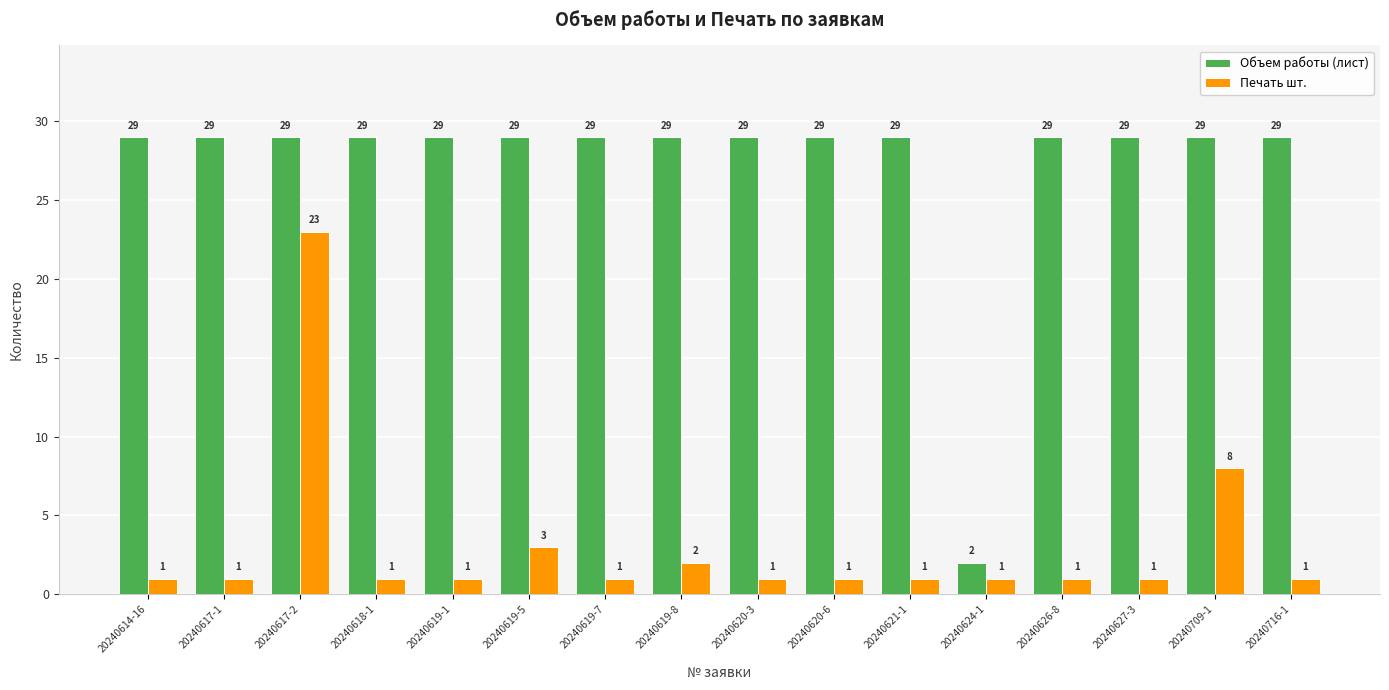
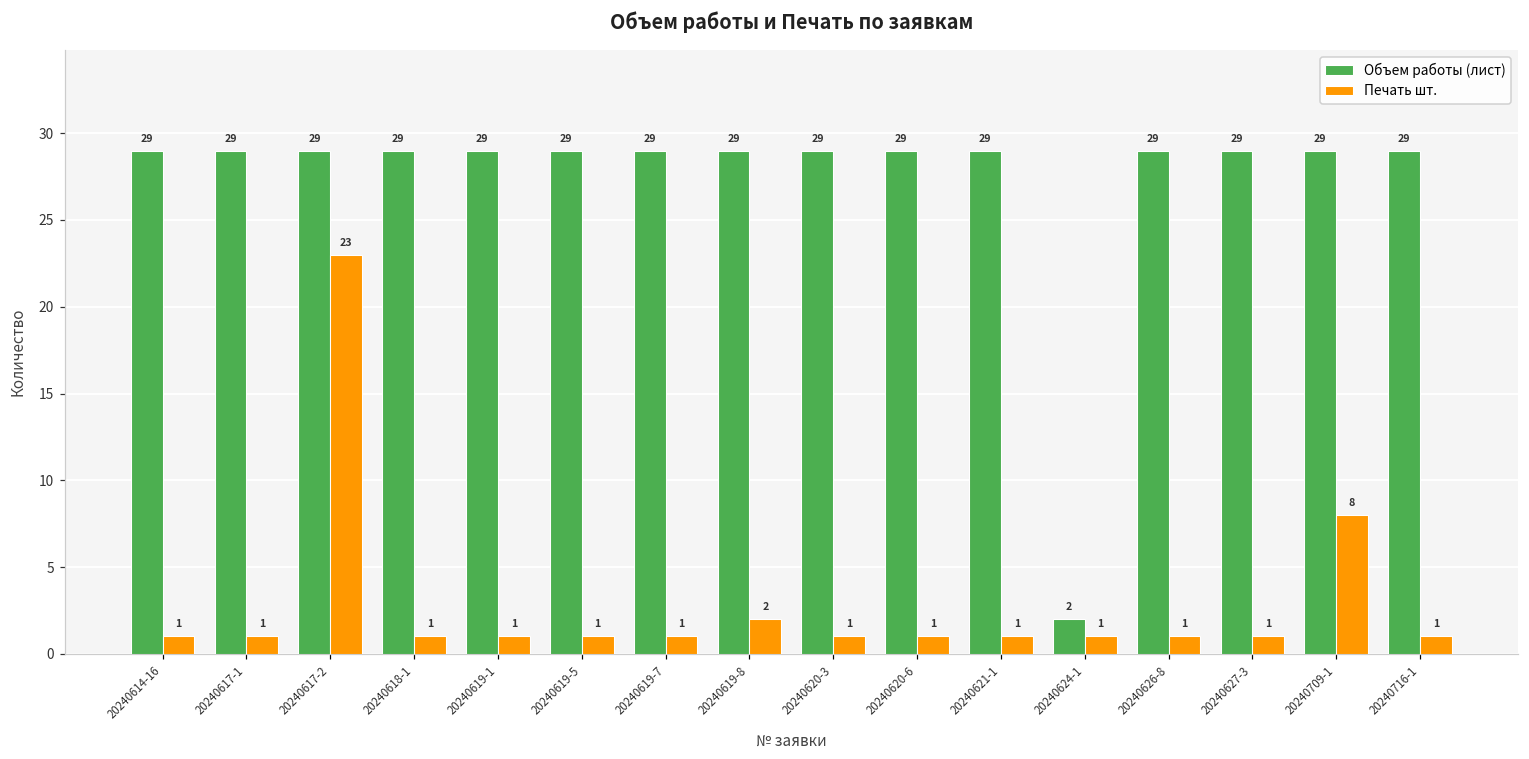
  {
    "Объем работы (лист)": {
      "20240614-16": 29,
      "20240617-1": 29,
      "20240617-2": 29,
      "20240618-1": 29,
      "20240619-1": 29,
      "20240619-5": 29,
      "20240619-7": 29,
      "20240619-8": 29,
      "20240620-3": 29,
      "20240620-6": 29,
      "20240621-1": 29,
      "20240624-1": 2,
      "20240626-8": 29,
      "20240627-3": 29,
      "20240709-1": 29,
      "20240716-1": 29
    },
    "Печать шт.": {
      "20240614-16": 1,
      "20240617-1": 1,
      "20240617-2": 23,
      "20240618-1": 1,
      "20240619-1": 1,
-     "20240619-5": 3,
+     "20240619-5": 1,
      "20240619-7": 1,
      "20240619-8": 2,
      "20240620-3": 1,
      "20240620-6": 1,
      "20240621-1": 1,
      "20240624-1": 1,
      "20240626-8": 1,
      "20240627-3": 1,
      "20240709-1": 8,
      "20240716-1": 1
    }
  }
